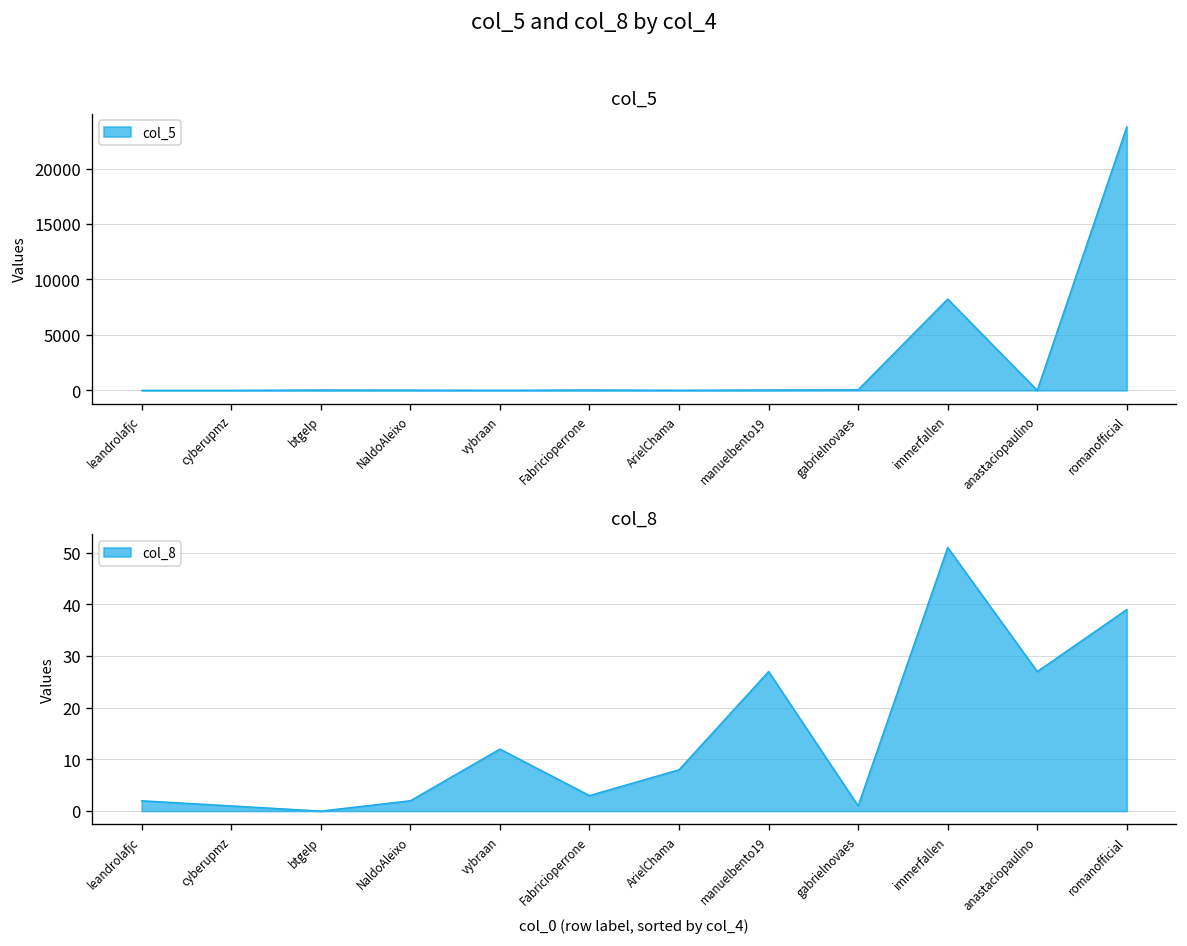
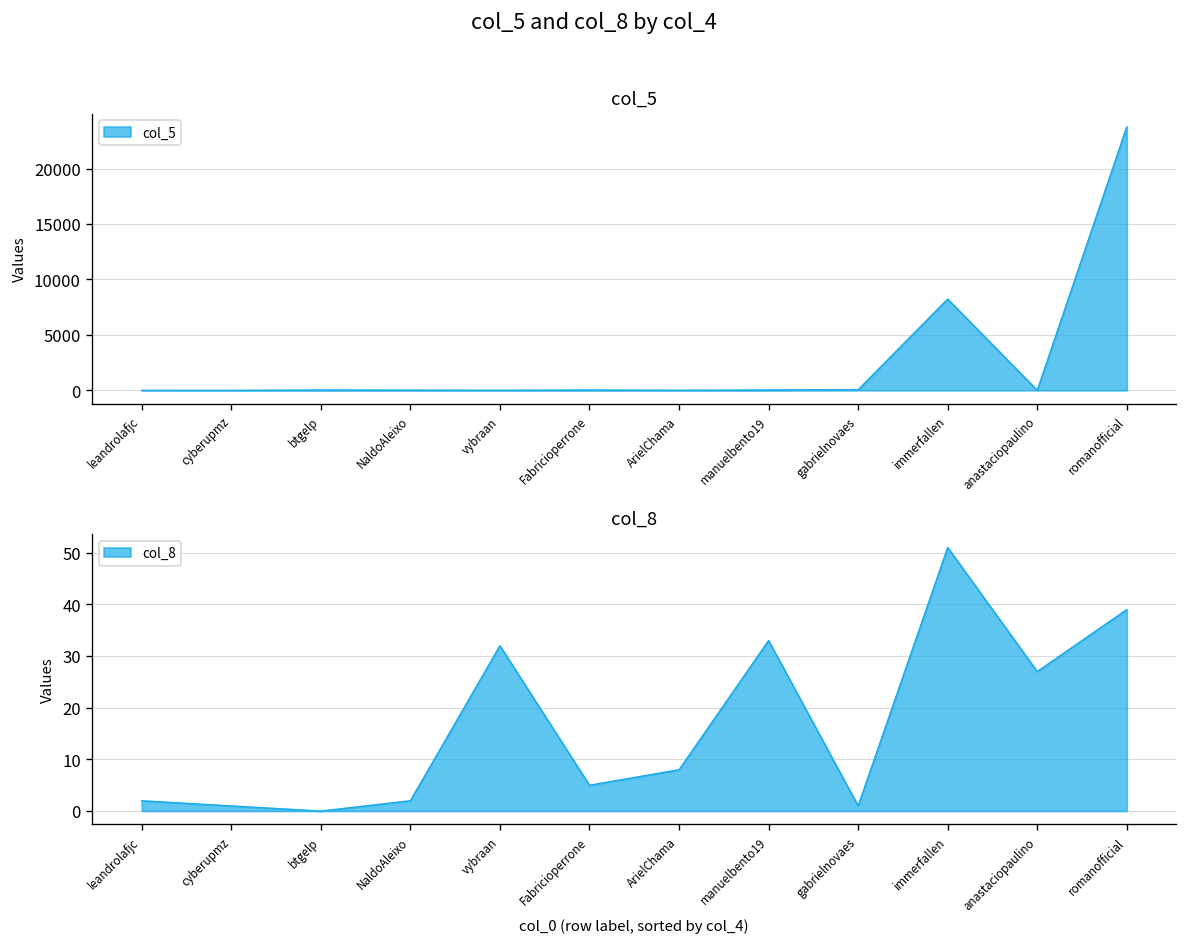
  {
    "col_5": {
      "leandrolafjc": 0,
      "cyberupmz": 0,
      "btgelp": 0,
      "NaldoAleixo": 0,
      "vybraan": 0,
      "Fabricioperrone": 0,
      "ArielChama": 0,
      "manuelbento19": 0,
      "gabrielnovaes": 0,
      "immerfallen": 8000,
      "anastaciopaulino": 0,
      "romanofficial": 24000
    },
    "col_8": {
      "leandrolafjc": 2,
      "cyberupmz": 1,
      "btgelp": 0,
      "NaldoAleixo": 2,
-     "vybraan": 12,
-     "Fabricioperrone": 3,
+     "vybraan": 32,
+     "Fabricioperrone": 5,
      "ArielChama": 8,
-     "manuelbento19": 27,
+     "manuelbento19": 33,
      "gabrielnovaes": 1,
      "immerfallen": 51,
      "anastaciopaulino": 27,
      "romanofficial": 39
    }
  }
